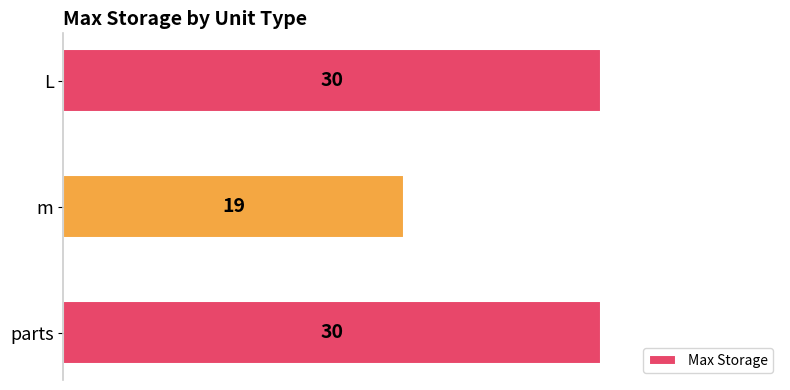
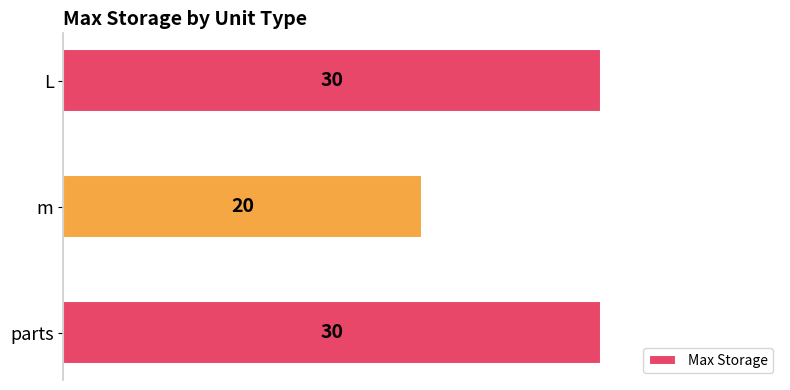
  {
    "L": 30,
-   "m": 19,
+   "m": 20,
    "parts": 30
  }
